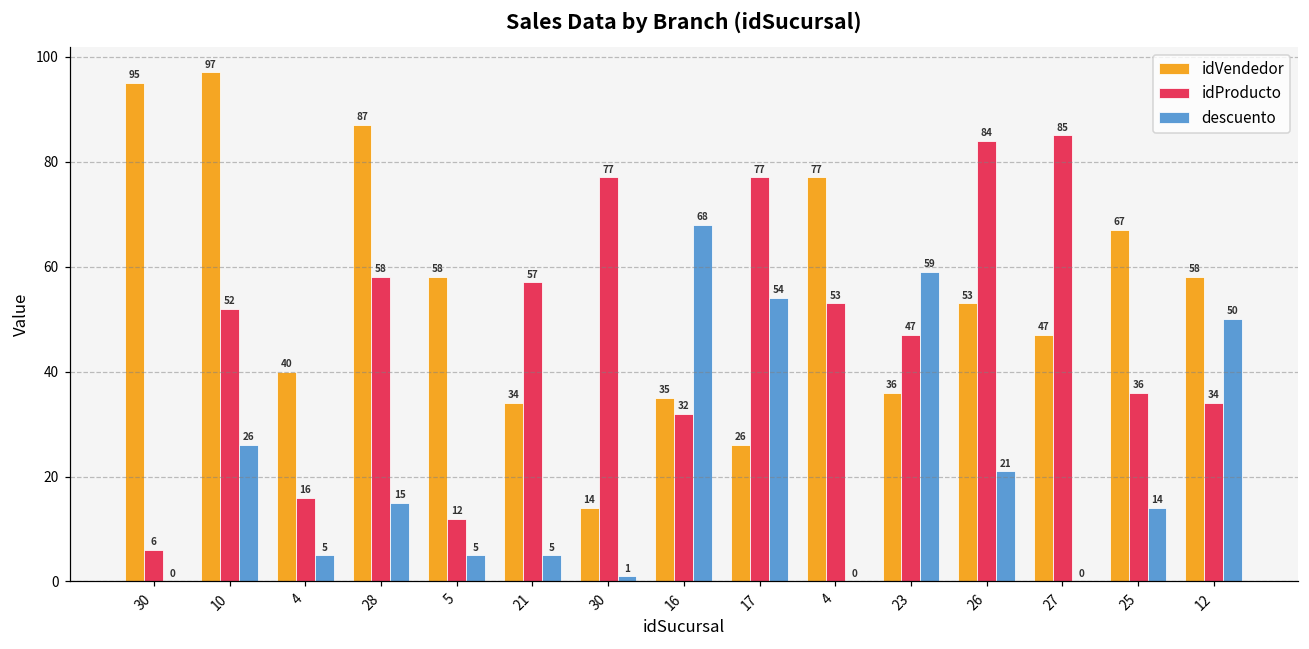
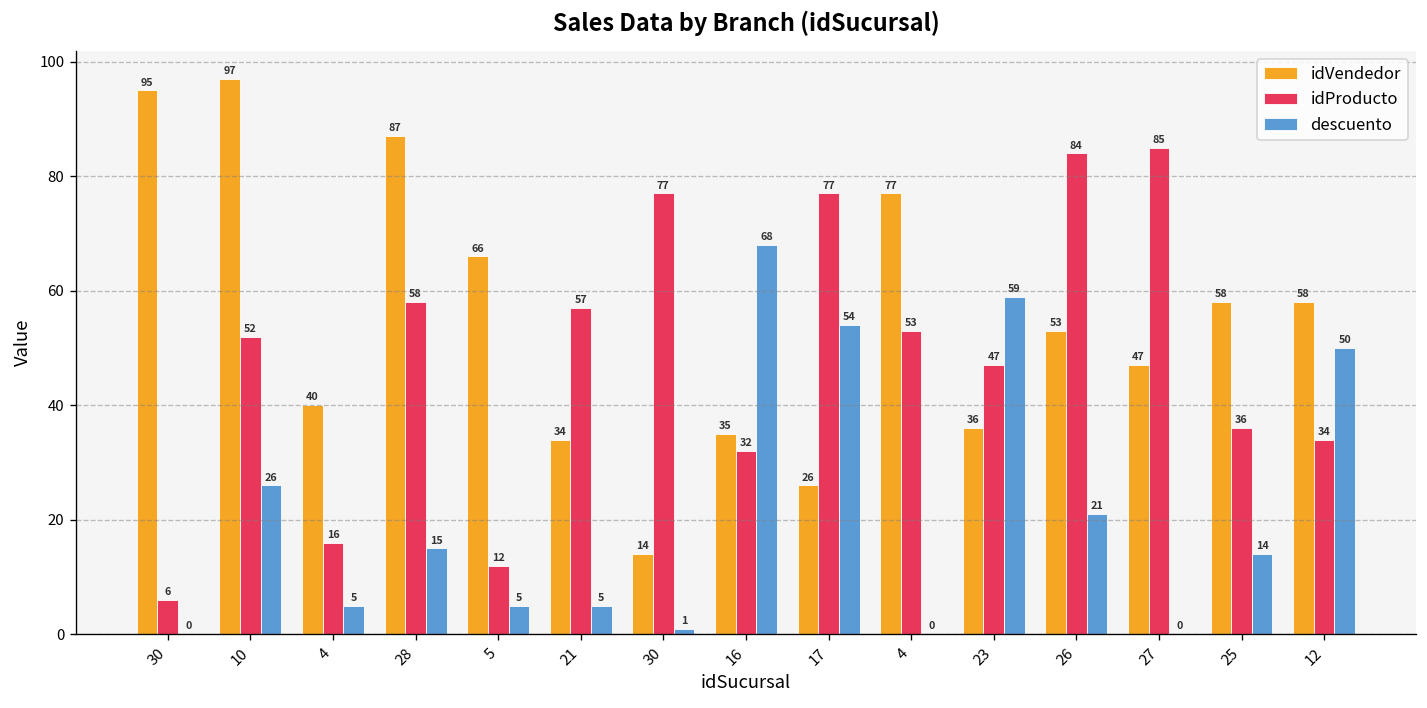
  {
    "idVendedor": {
      "10": 97,
      "28": 87,
-     "5": 58,
+     "5": 66,
      "21": 34,
      "16": 35,
      "17": 26,
      "23": 36,
      "26": 53,
      "27": 47,
-     "25": 67,
+     "25": 58,
      "12": 58
    },
    "idProducto": {
      "10": 52,
      "28": 58,
      "5": 12,
      "21": 57,
      "16": 32,
      "17": 77,
      "23": 47,
      "26": 84,
      "27": 85,
      "25": 36,
      "12": 34
    },
    "descuento": {
      "10": 26,
      "28": 15,
      "5": 5,
      "21": 5,
      "16": 68,
      "17": 54,
      "23": 59,
      "26": 21,
      "27": 0,
      "25": 14,
      "12": 50
    }
  }
